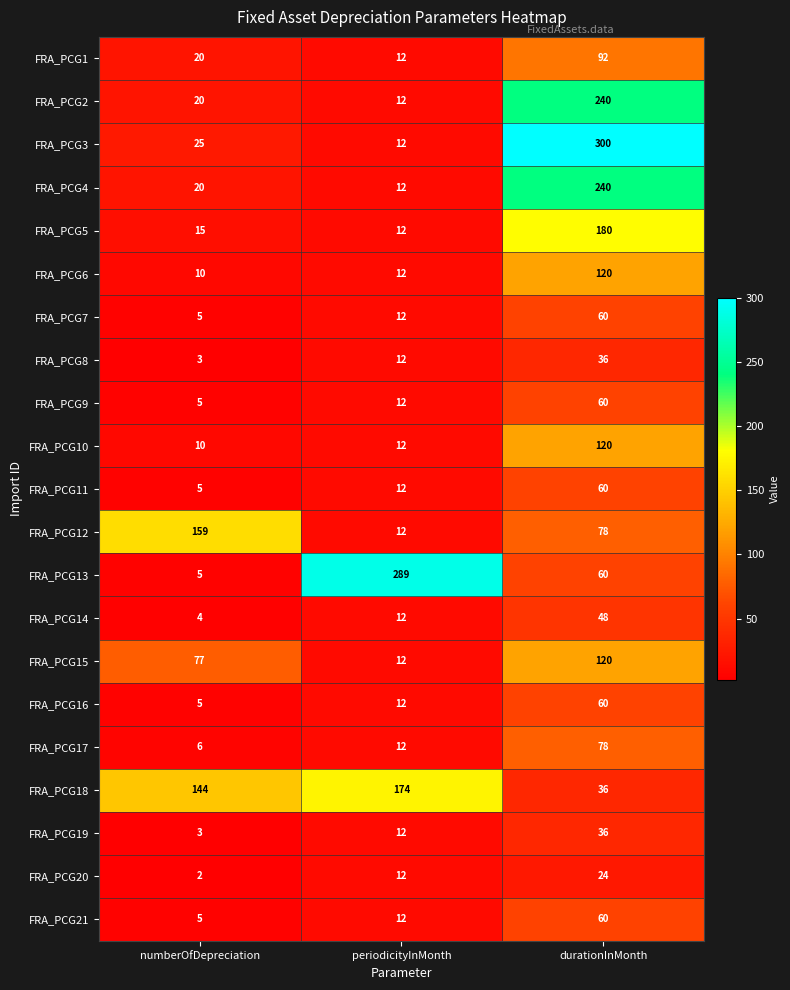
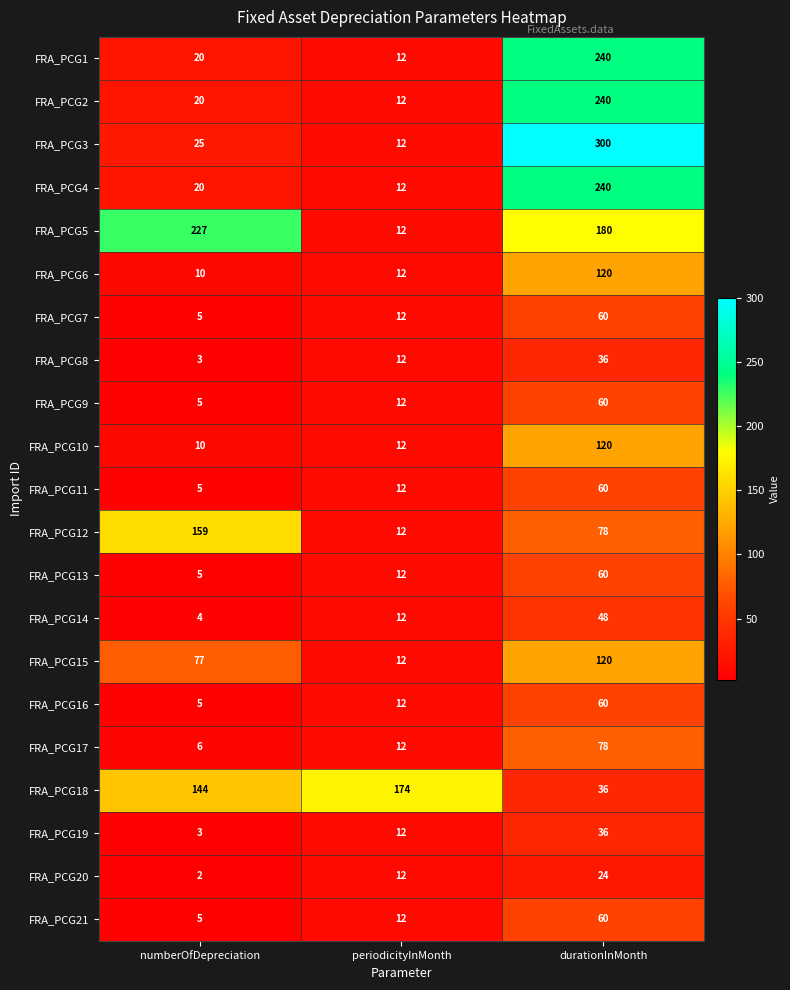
  {
    "FRA_PCG1": {
      "numberOfDepreciation": 20,
      "periodicityInMonth": 12,
-     "durationInMonth": 92
+     "durationInMonth": 240
    },
    "FRA_PCG2": {
      "numberOfDepreciation": 20,
      "periodicityInMonth": 12,
      "durationInMonth": 240
    },
    "FRA_PCG3": {
      "numberOfDepreciation": 25,
      "periodicityInMonth": 12,
      "durationInMonth": 300
    },
    "FRA_PCG4": {
      "numberOfDepreciation": 20,
      "periodicityInMonth": 12,
      "durationInMonth": 240
    },
    "FRA_PCG5": {
-     "numberOfDepreciation": 15,
+     "numberOfDepreciation": 227,
      "periodicityInMonth": 12,
      "durationInMonth": 180
    },
    "FRA_PCG6": {
      "numberOfDepreciation": 10,
      "periodicityInMonth": 12,
      "durationInMonth": 120
    },
    "FRA_PCG7": {
      "numberOfDepreciation": 5,
      "periodicityInMonth": 12,
      "durationInMonth": 60
    },
    "FRA_PCG8": {
      "numberOfDepreciation": 3,
      "periodicityInMonth": 12,
      "durationInMonth": 36
    },
    "FRA_PCG9": {
      "numberOfDepreciation": 5,
      "periodicityInMonth": 12,
      "durationInMonth": 60
    },
    "FRA_PCG10": {
      "numberOfDepreciation": 10,
      "periodicityInMonth": 12,
      "durationInMonth": 120
    },
    "FRA_PCG11": {
      "numberOfDepreciation": 5,
      "periodicityInMonth": 12,
      "durationInMonth": 60
    },
    "FRA_PCG12": {
      "numberOfDepreciation": 159,
      "periodicityInMonth": 12,
      "durationInMonth": 78
    },
    "FRA_PCG13": {
      "numberOfDepreciation": 5,
-     "periodicityInMonth": 289,
+     "periodicityInMonth": 12,
      "durationInMonth": 60
    },
    "FRA_PCG14": {
      "numberOfDepreciation": 4,
      "periodicityInMonth": 12,
      "durationInMonth": 48
    },
    "FRA_PCG15": {
      "numberOfDepreciation": 77,
      "periodicityInMonth": 12,
      "durationInMonth": 120
    },
    "FRA_PCG16": {
      "numberOfDepreciation": 5,
      "periodicityInMonth": 12,
      "durationInMonth": 60
    },
    "FRA_PCG17": {
      "numberOfDepreciation": 6,
      "periodicityInMonth": 12,
      "durationInMonth": 78
    },
    "FRA_PCG18": {
      "numberOfDepreciation": 144,
      "periodicityInMonth": 174,
      "durationInMonth": 36
    },
    "FRA_PCG19": {
      "numberOfDepreciation": 3,
      "periodicityInMonth": 12,
      "durationInMonth": 36
    },
    "FRA_PCG20": {
      "numberOfDepreciation": 2,
      "periodicityInMonth": 12,
      "durationInMonth": 24
    },
    "FRA_PCG21": {
      "numberOfDepreciation": 5,
      "periodicityInMonth": 12,
      "durationInMonth": 60
    }
  }
